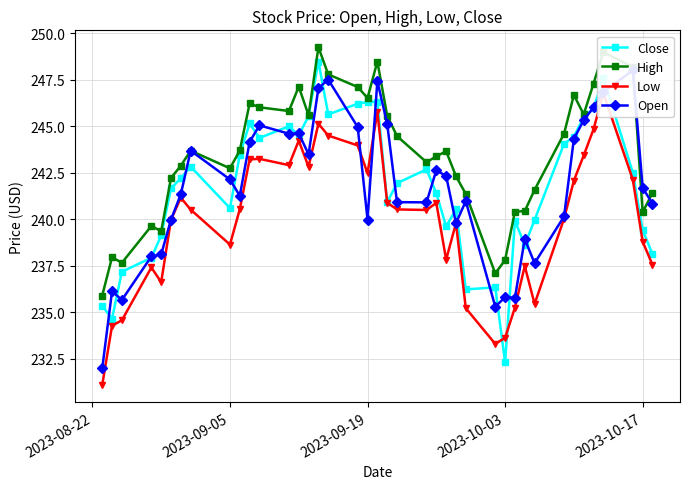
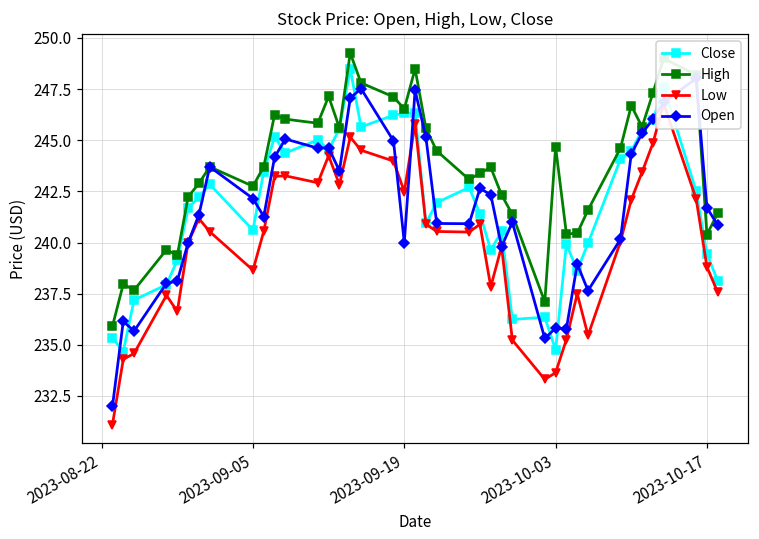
  {
    "Close": {
      "2023-09-05": 240.6,
      "2023-09-19": 246.3,
-     "2023-10-03": 232.3,
+     "2023-10-03": 234.8,
      "2023-10-17": 239.4
    },
    "High": {
      "2023-09-05": 242.8,
      "2023-09-19": 246.5,
-     "2023-10-03": 237.8,
+     "2023-10-03": 244.7,
      "2023-10-17": 240.4
    },
    "Low": {
      "2023-09-05": 238.6,
      "2023-09-19": 242.5,
      "2023-10-03": 233.6,
      "2023-10-17": 238.8
    },
    "Open": {
      "2023-09-05": 242.1,
      "2023-09-19": 240.0,
      "2023-10-03": 235.8,
      "2023-10-17": 241.7
    }
  }
